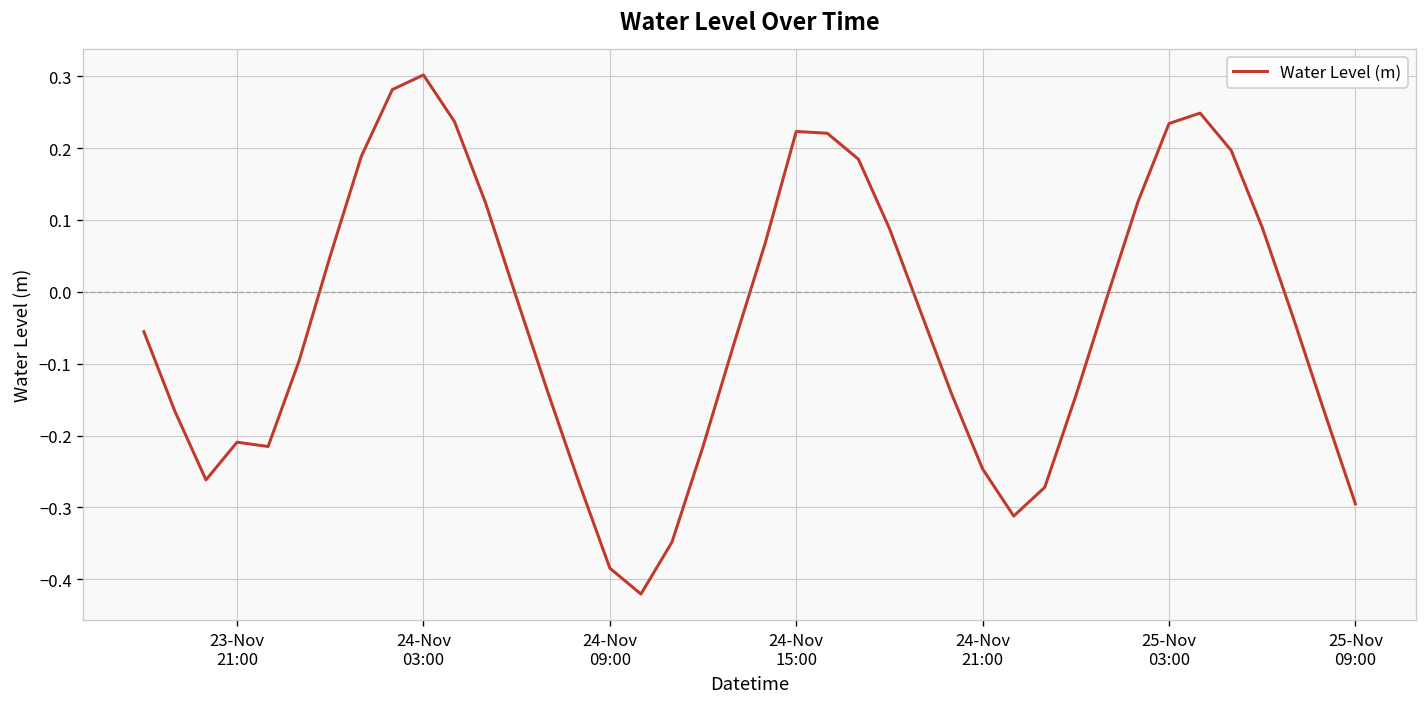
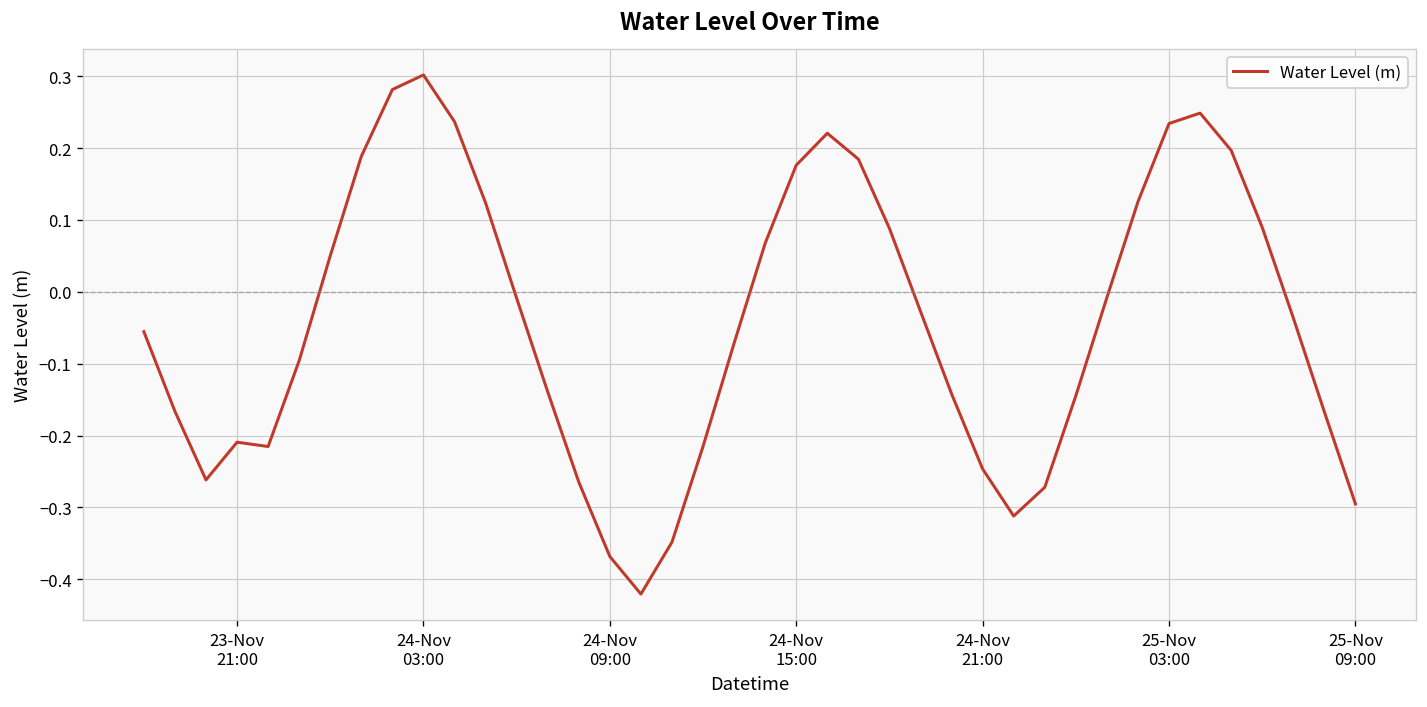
  {
    "23-Nov 21:00": -0.21,
    "24-Nov 03:00": 0.30,
-   "24-Nov 09:00": -0.38,
-   "24-Nov 15:00": 0.22,
+   "24-Nov 09:00": -0.37,
+   "24-Nov 15:00": 0.18,
    "24-Nov 21:00": -0.25,
    "25-Nov 03:00": 0.23,
    "25-Nov 09:00": -0.30
  }
